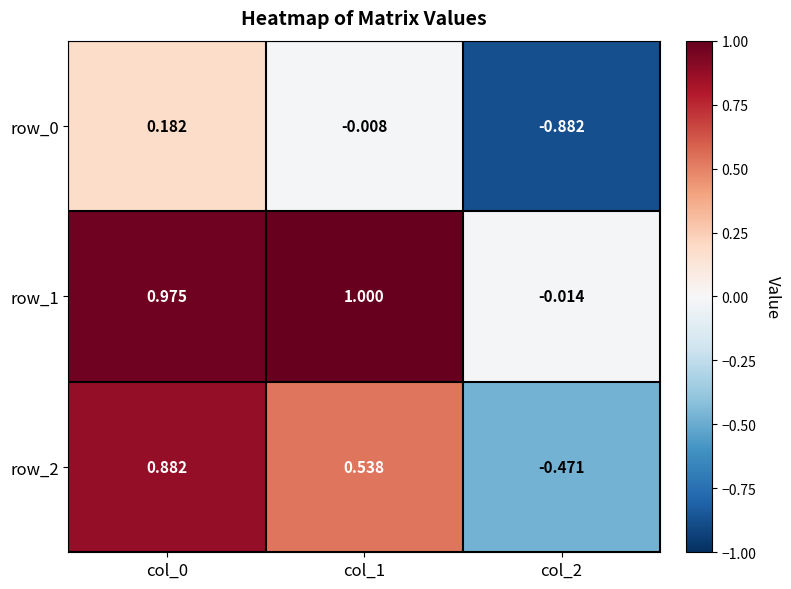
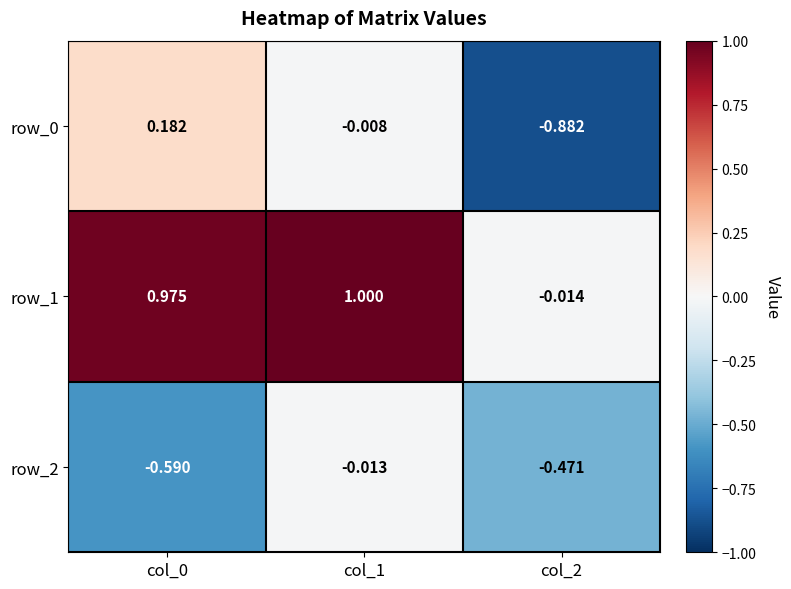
  {
    "row_0": {
      "col_0": 0.182,
      "col_1": -0.008,
      "col_2": -0.882
    },
    "row_1": {
      "col_0": 0.975,
      "col_1": 1.000,
      "col_2": -0.014
    },
    "row_2": {
-     "col_0": 0.882,
-     "col_1": 0.538,
+     "col_0": -0.590,
+     "col_1": -0.013,
      "col_2": -0.471
    }
  }
